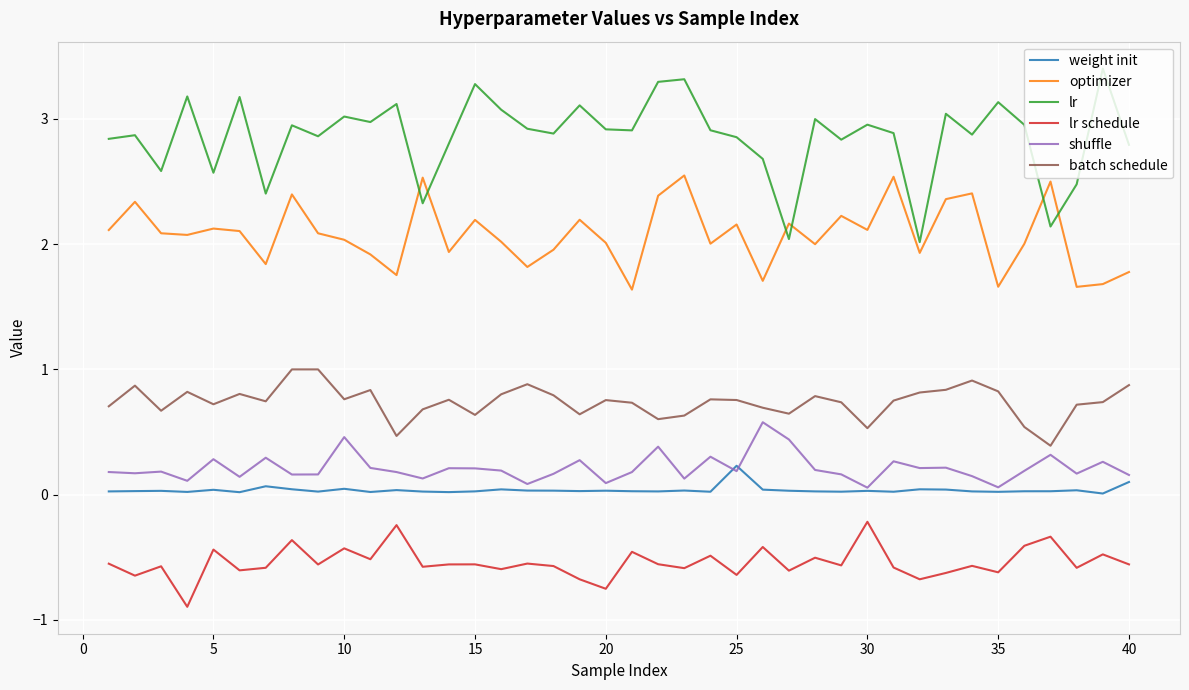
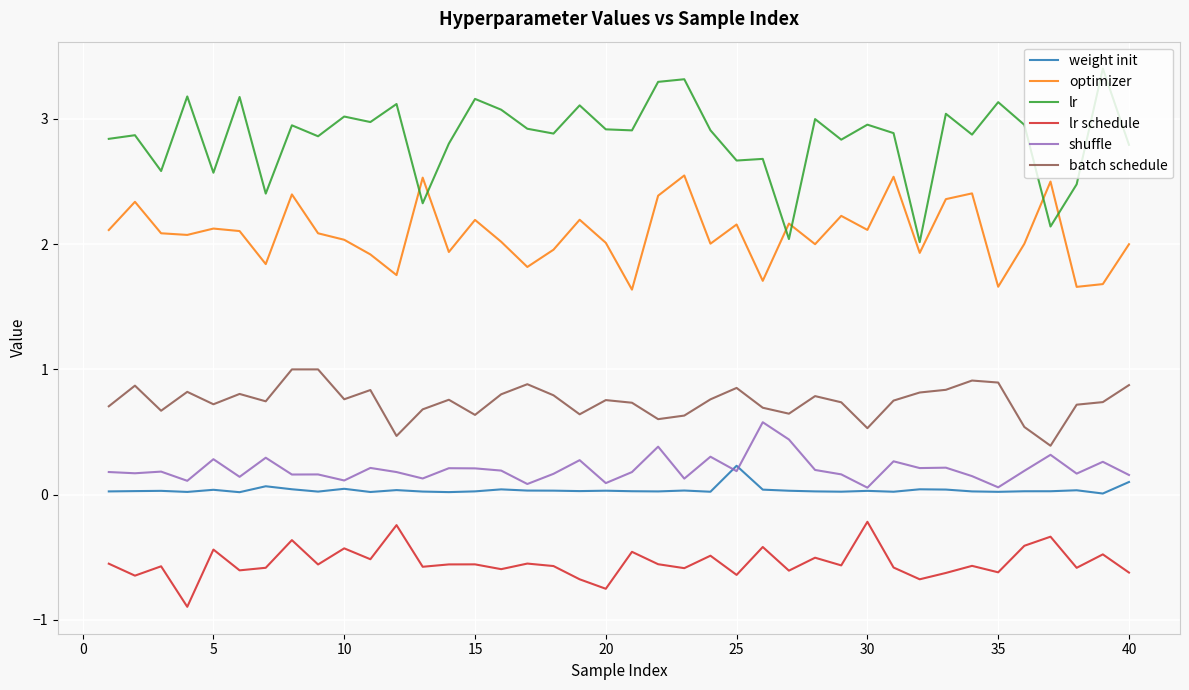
  {
    "weight init": {
      "5": 0.04,
      "10": 0.05,
      "15": 0.03,
      "20": 0.03,
      "25": 0.23,
      "30": 0.03,
      "35": 0.02,
      "40": 0.10
    },
    "optimizer": {
      "5": 2.12,
      "10": 2.03,
      "15": 2.19,
      "20": 2.01,
      "25": 2.16,
      "30": 2.11,
      "35": 1.66,
-     "40": 1.78
+     "40": 2.00
    },
    "lr": {
      "5": 2.57,
      "10": 3.02,
-     "15": 3.28,
+     "15": 3.16,
      "20": 2.92,
-     "25": 2.85,
+     "25": 2.67,
      "30": 2.95,
      "35": 3.13
    },
    "lr schedule": {
      "5": -0.44,
      "10": -0.43,
      "15": -0.56,
      "20": -0.75,
      "25": -0.64,
      "30": -0.22,
      "35": -0.62,
-     "40": -0.56
+     "40": -0.62
    },
    "shuffle": {
      "5": 0.28,
-     "10": 0.46,
+     "10": 0.11,
      "15": 0.21,
      "20": 0.09,
      "25": 0.19,
      "30": 0.06,
      "35": 0.06,
      "40": 0.16
    },
    "batch schedule": {
      "5": 0.72,
      "10": 0.76,
      "15": 0.64,
      "20": 0.75,
-     "25": 0.76,
+     "25": 0.85,
      "30": 0.53,
-     "35": 0.82,
+     "35": 0.89,
      "40": 0.87
    }
  }
